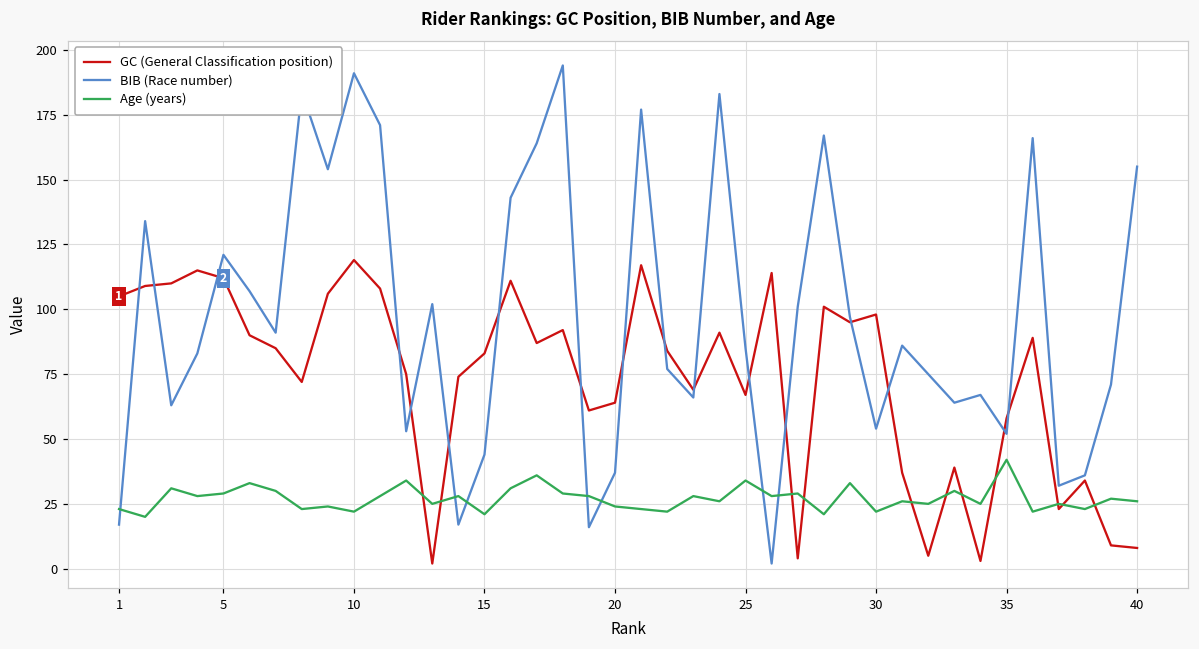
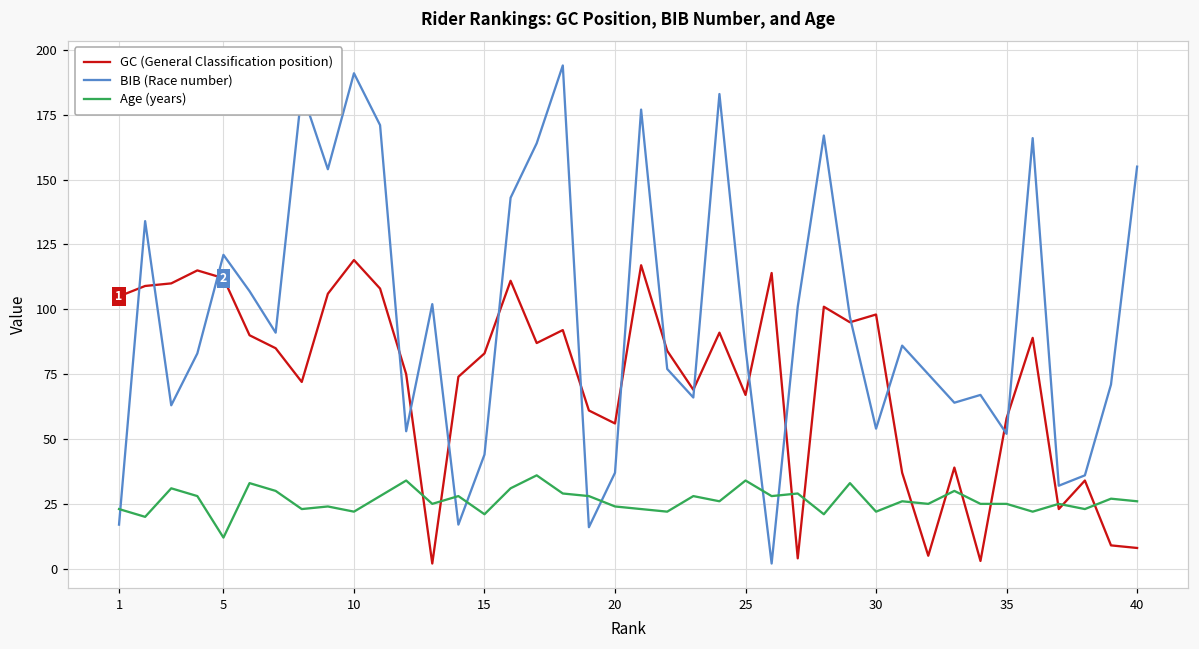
  {
    "GC (General Classification position)": {
      "10": 119,
      "15": 83,
-     "20": 64,
+     "20": 56,
      "25": 67,
      "30": 98,
      "35": 58,
      "40": 8
    },
    "BIB (Race number)": {
      "1": 17,
      "5": 121,
      "10": 191,
      "15": 44,
      "20": 37,
      "25": 85,
      "30": 54,
      "35": 52,
      "40": 155
    },
    "Age (years)": {
      "1": 23,
-     "5": 29,
+     "5": 12,
      "10": 22,
      "15": 21,
      "20": 24,
      "25": 34,
      "30": 22,
-     "35": 42,
+     "35": 25,
      "40": 26
    }
  }
